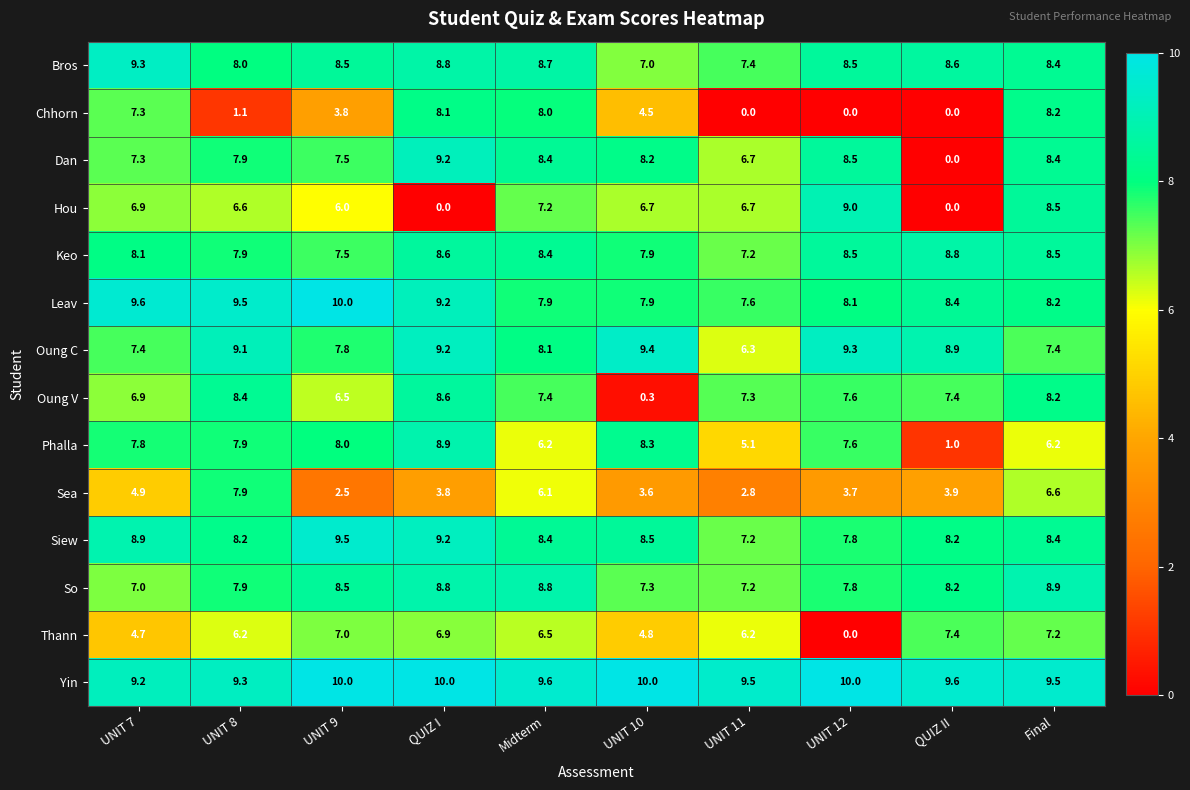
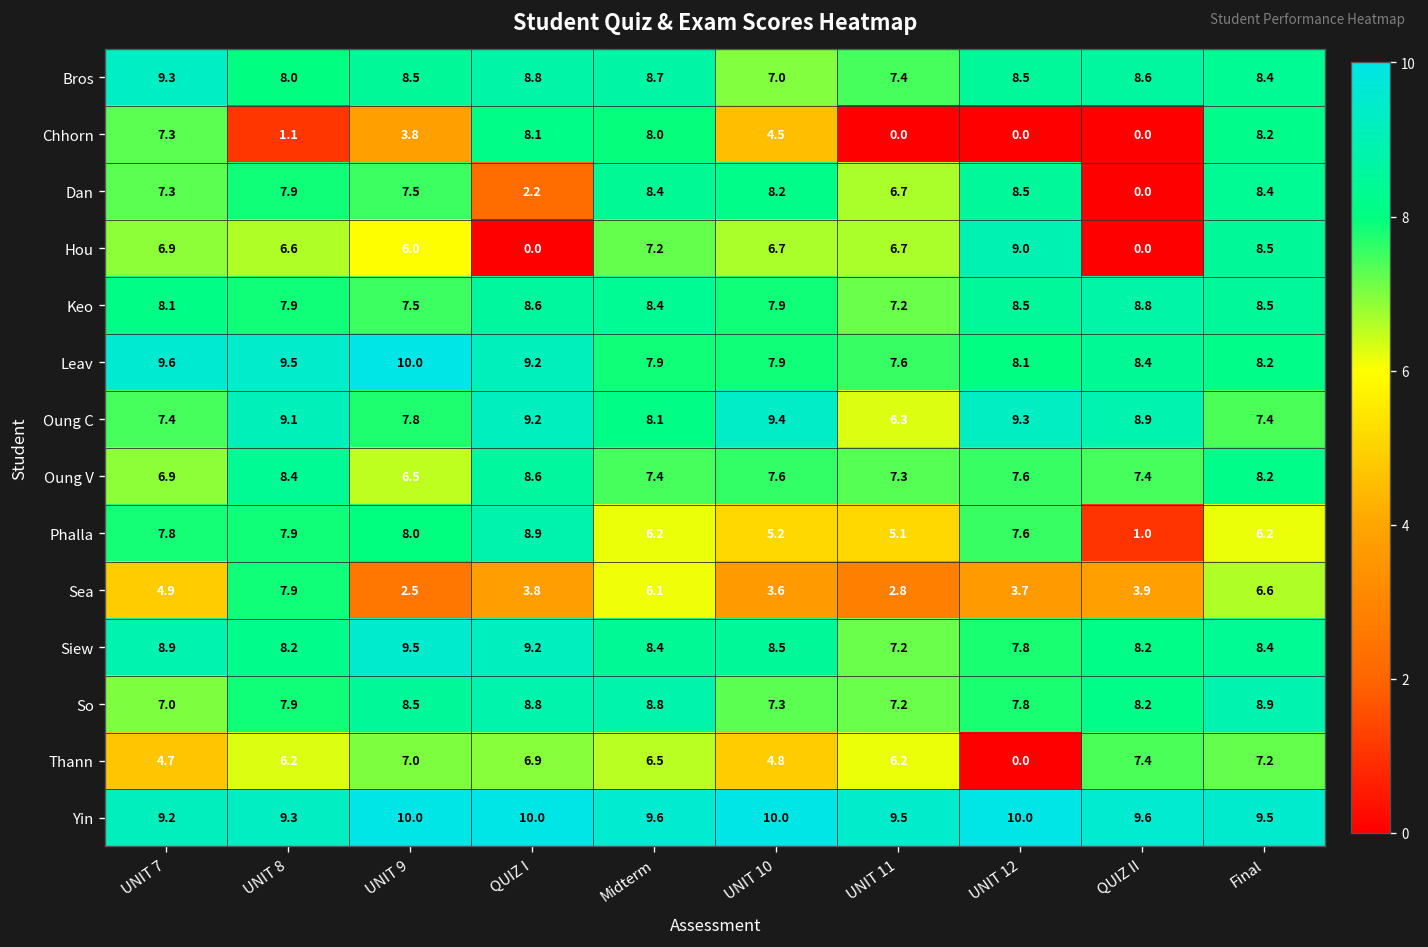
  {
    "Bros": {
      "UNIT 7": 9.3,
      "UNIT 8": 8.0,
      "UNIT 9": 8.5,
      "QUIZ I": 8.8,
      "Midterm": 8.7,
      "UNIT 10": 7.0,
      "UNIT 11": 7.4,
      "UNIT 12": 8.5,
      "QUIZ II": 8.6,
      "Final": 8.4
    },
    "Chhorn": {
      "UNIT 7": 7.3,
      "UNIT 8": 1.1,
      "UNIT 9": 3.8,
      "QUIZ I": 8.1,
      "Midterm": 8.0,
      "UNIT 10": 4.5,
      "UNIT 11": 0.0,
      "UNIT 12": 0.0,
      "QUIZ II": 0.0,
      "Final": 8.2
    },
    "Dan": {
      "UNIT 7": 7.3,
      "UNIT 8": 7.9,
      "UNIT 9": 7.5,
-     "QUIZ I": 9.2,
+     "QUIZ I": 2.2,
      "Midterm": 8.4,
      "UNIT 10": 8.2,
      "UNIT 11": 6.7,
      "UNIT 12": 8.5,
      "QUIZ II": 0.0,
      "Final": 8.4
    },
    "Hou": {
      "UNIT 7": 6.9,
      "UNIT 8": 6.6,
      "UNIT 9": 6.0,
      "QUIZ I": 0.0,
      "Midterm": 7.2,
      "UNIT 10": 6.7,
      "UNIT 11": 6.7,
      "UNIT 12": 9.0,
      "QUIZ II": 0.0,
      "Final": 8.5
    },
    "Keo": {
      "UNIT 7": 8.1,
      "UNIT 8": 7.9,
      "UNIT 9": 7.5,
      "QUIZ I": 8.6,
      "Midterm": 8.4,
      "UNIT 10": 7.9,
      "UNIT 11": 7.2,
      "UNIT 12": 8.5,
      "QUIZ II": 8.8,
      "Final": 8.5
    },
    "Leav": {
      "UNIT 7": 9.6,
      "UNIT 8": 9.5,
      "UNIT 9": 10.0,
      "QUIZ I": 9.2,
      "Midterm": 7.9,
      "UNIT 10": 7.9,
      "UNIT 11": 7.6,
      "UNIT 12": 8.1,
      "QUIZ II": 8.4,
      "Final": 8.2
    },
    "Oung C": {
      "UNIT 7": 7.4,
      "UNIT 8": 9.1,
      "UNIT 9": 7.8,
      "QUIZ I": 9.2,
      "Midterm": 8.1,
      "UNIT 10": 9.4,
      "UNIT 11": 6.3,
      "UNIT 12": 9.3,
      "QUIZ II": 8.9,
      "Final": 7.4
    },
    "Oung V": {
      "UNIT 7": 6.9,
      "UNIT 8": 8.4,
      "UNIT 9": 6.5,
      "QUIZ I": 8.6,
      "Midterm": 7.4,
-     "UNIT 10": 0.3,
+     "UNIT 10": 7.6,
      "UNIT 11": 7.3,
      "UNIT 12": 7.6,
      "QUIZ II": 7.4,
      "Final": 8.2
    },
    "Phalla": {
      "UNIT 7": 7.8,
      "UNIT 8": 7.9,
      "UNIT 9": 8.0,
      "QUIZ I": 8.9,
      "Midterm": 6.2,
-     "UNIT 10": 8.3,
+     "UNIT 10": 5.2,
      "UNIT 11": 5.1,
      "UNIT 12": 7.6,
      "QUIZ II": 1.0,
      "Final": 6.2
    },
    "Sea": {
      "UNIT 7": 4.9,
      "UNIT 8": 7.9,
      "UNIT 9": 2.5,
      "QUIZ I": 3.8,
      "Midterm": 6.1,
      "UNIT 10": 3.6,
      "UNIT 11": 2.8,
      "UNIT 12": 3.7,
      "QUIZ II": 3.9,
      "Final": 6.6
    },
    "Siew": {
      "UNIT 7": 8.9,
      "UNIT 8": 8.2,
      "UNIT 9": 9.5,
      "QUIZ I": 9.2,
      "Midterm": 8.4,
      "UNIT 10": 8.5,
      "UNIT 11": 7.2,
      "UNIT 12": 7.8,
      "QUIZ II": 8.2,
      "Final": 8.4
    },
    "So": {
      "UNIT 7": 7.0,
      "UNIT 8": 7.9,
      "UNIT 9": 8.5,
      "QUIZ I": 8.8,
      "Midterm": 8.8,
      "UNIT 10": 7.3,
      "UNIT 11": 7.2,
      "UNIT 12": 7.8,
      "QUIZ II": 8.2,
      "Final": 8.9
    },
    "Thann": {
      "UNIT 7": 4.7,
      "UNIT 8": 6.2,
      "UNIT 9": 7.0,
      "QUIZ I": 6.9,
      "Midterm": 6.5,
      "UNIT 10": 4.8,
      "UNIT 11": 6.2,
      "UNIT 12": 0.0,
      "QUIZ II": 7.4,
      "Final": 7.2
    },
    "Yin": {
      "UNIT 7": 9.2,
      "UNIT 8": 9.3,
      "UNIT 9": 10.0,
      "QUIZ I": 10.0,
      "Midterm": 9.6,
      "UNIT 10": 10.0,
      "UNIT 11": 9.5,
      "UNIT 12": 10.0,
      "QUIZ II": 9.6,
      "Final": 9.5
    }
  }
